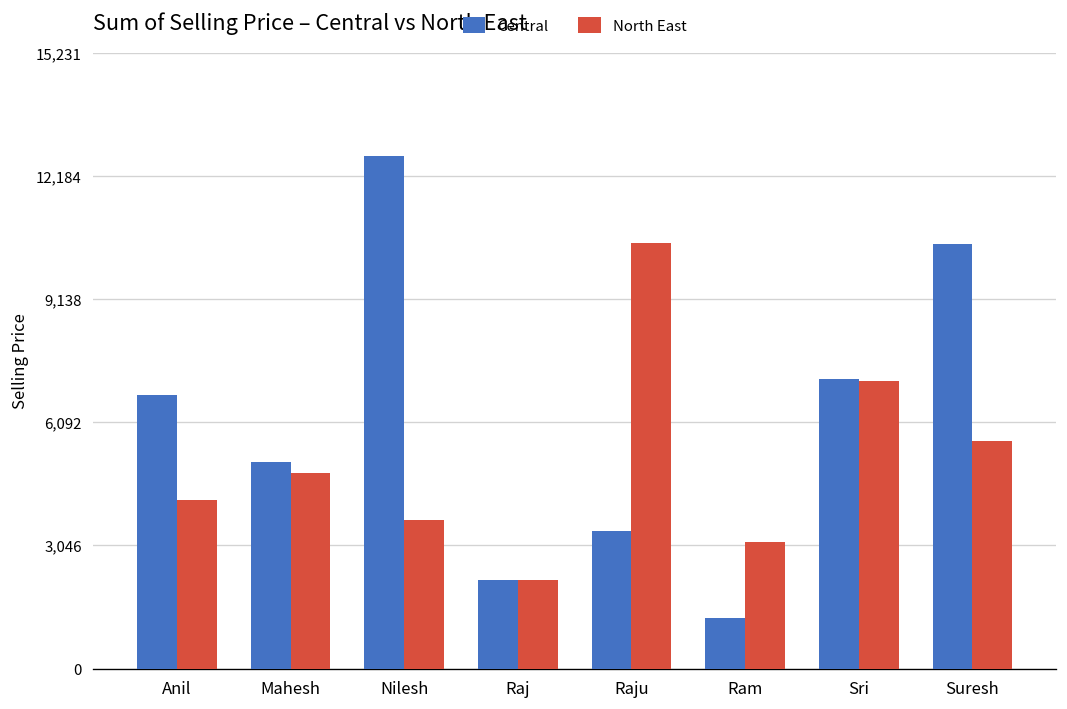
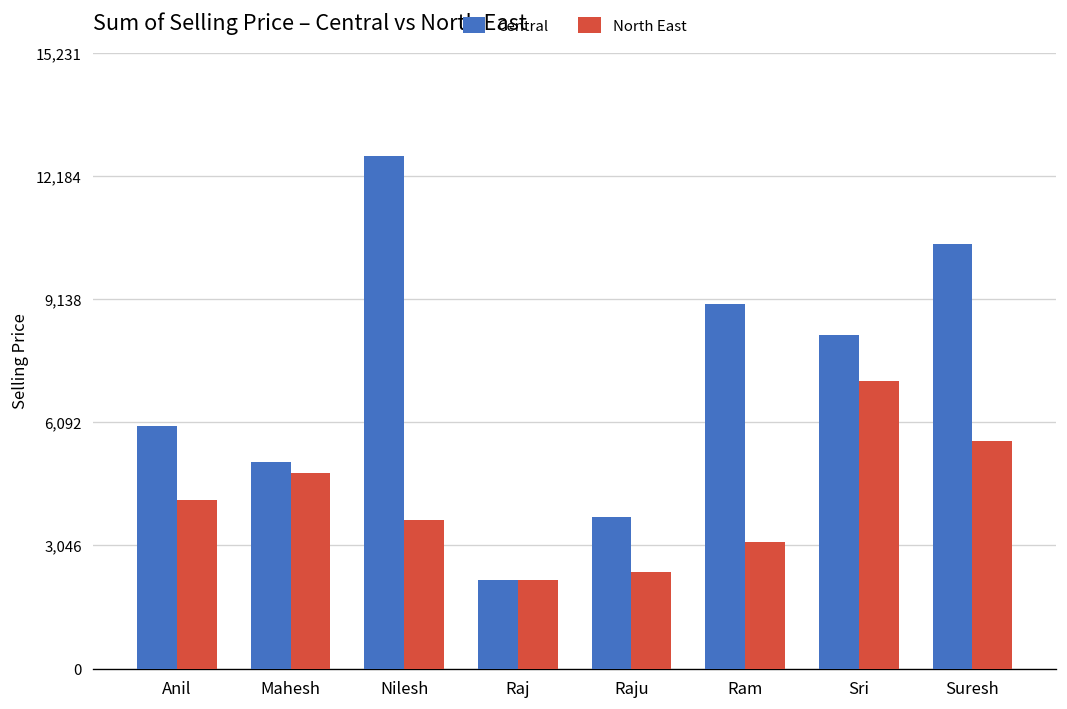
  {
    "Central": {
-     "Anil": "6,800",
+     "Anil": "6,000",
      "Mahesh": "5,100",
      "Nilesh": "12,700",
      "Raj": "2,200",
-     "Raju": "3,400",
-     "Ram": "1,200",
-     "Sri": "7,200",
+     "Raju": "3,800",
+     "Ram": "9,000",
+     "Sri": "8,300",
      "Suresh": "10,500"
    },
    "North East": {
      "Anil": "4,200",
      "Mahesh": "4,800",
      "Nilesh": "3,700",
      "Raj": "2,200",
-     "Raju": "10,500",
+     "Raju": "2,400",
      "Ram": "3,100",
      "Sri": "7,100",
      "Suresh": "5,600"
    }
  }
